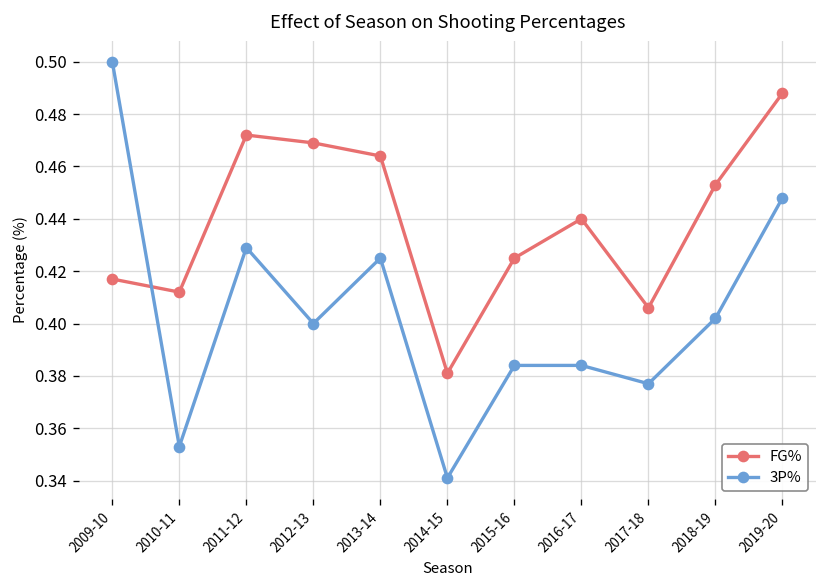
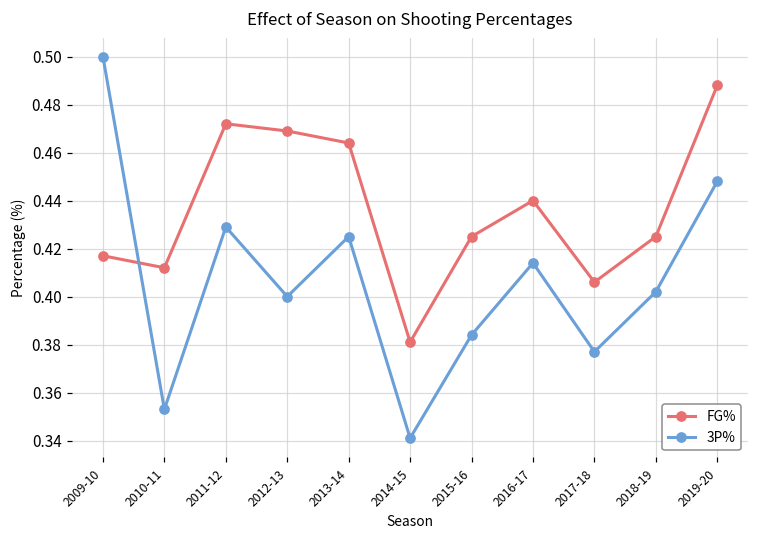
  {
    "FG%": {
      "2009-10": 0.417,
      "2010-11": 0.412,
      "2011-12": 0.472,
      "2012-13": 0.469,
      "2013-14": 0.464,
      "2014-15": 0.381,
      "2015-16": 0.425,
      "2016-17": 0.440,
      "2017-18": 0.406,
-     "2018-19": 0.453,
+     "2018-19": 0.425,
      "2019-20": 0.488
    },
    "3P%": {
      "2009-10": 0.500,
      "2010-11": 0.353,
      "2011-12": 0.429,
      "2012-13": 0.400,
      "2013-14": 0.425,
      "2014-15": 0.341,
      "2015-16": 0.384,
-     "2016-17": 0.384,
+     "2016-17": 0.414,
      "2017-18": 0.377,
      "2018-19": 0.402,
      "2019-20": 0.448
    }
  }
